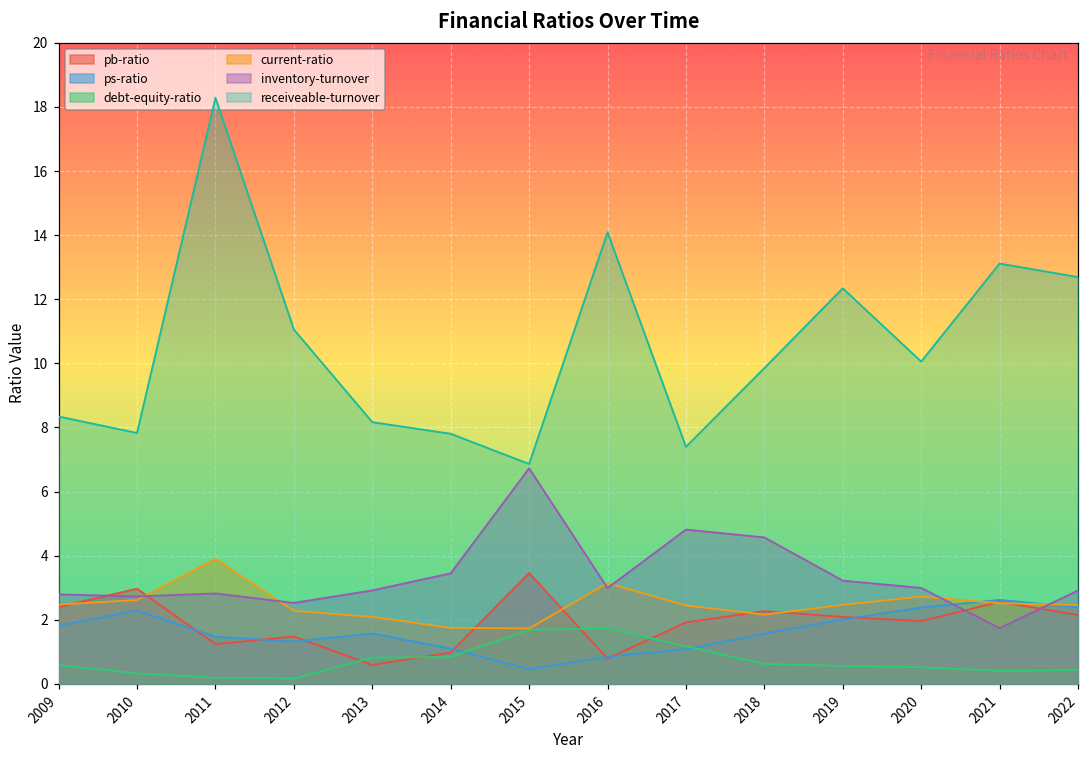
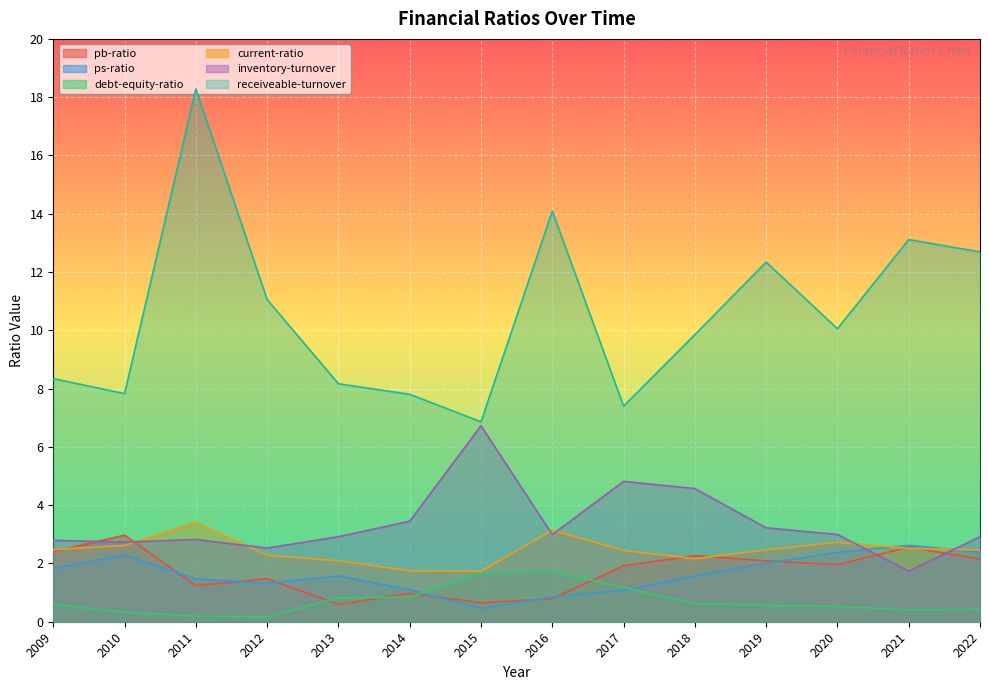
  {
    "pb-ratio": {
      "2010": 3.0,
      "2011": 1.2,
      "2012": 1.5,
      "2013": 0.6,
      "2014": 1.0,
-     "2015": 3.5,
+     "2015": 0.7,
      "2017": 1.9,
      "2018": 2.3,
      "2020": 2.0,
      "2022": 2.2
    },
    "ps-ratio": {
      "2009": 1.8,
      "2010": 2.3,
      "2011": 1.5,
      "2012": 1.3,
      "2013": 1.6,
      "2014": 1.1,
      "2015": 0.5,
      "2017": 1.1,
      "2018": 1.6,
      "2020": 2.4
    },
    "current-ratio": {
      "2010": 2.6,
-     "2011": 3.9,
+     "2011": 3.4,
      "2012": 2.3,
      "2013": 2.1,
      "2014": 1.7,
      "2016": 3.1,
      "2017": 2.4,
      "2018": 2.2,
      "2019": 2.5,
      "2020": 2.7
    },
    "inventory-turnover": {
      "2009": 2.8,
      "2010": 2.7,
      "2011": 2.8,
      "2012": 2.5,
      "2013": 2.9,
      "2014": 3.4,
      "2015": 6.7,
      "2016": 3.0,
      "2017": 4.8,
      "2018": 4.6,
      "2019": 3.2,
      "2020": 3.0,
      "2021": 1.7,
      "2022": 2.9
    }
  }
